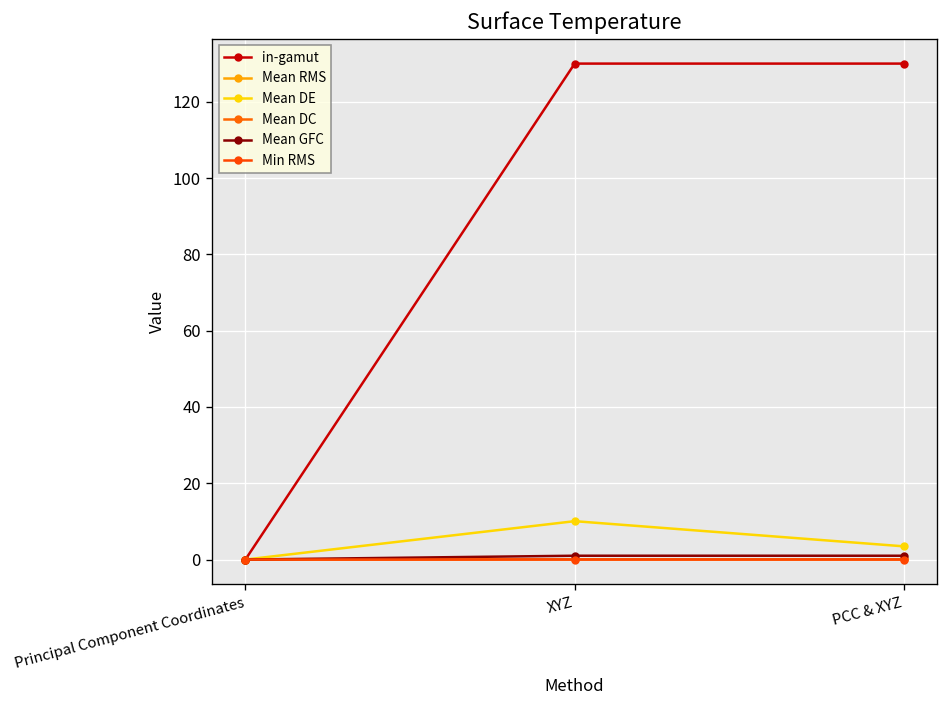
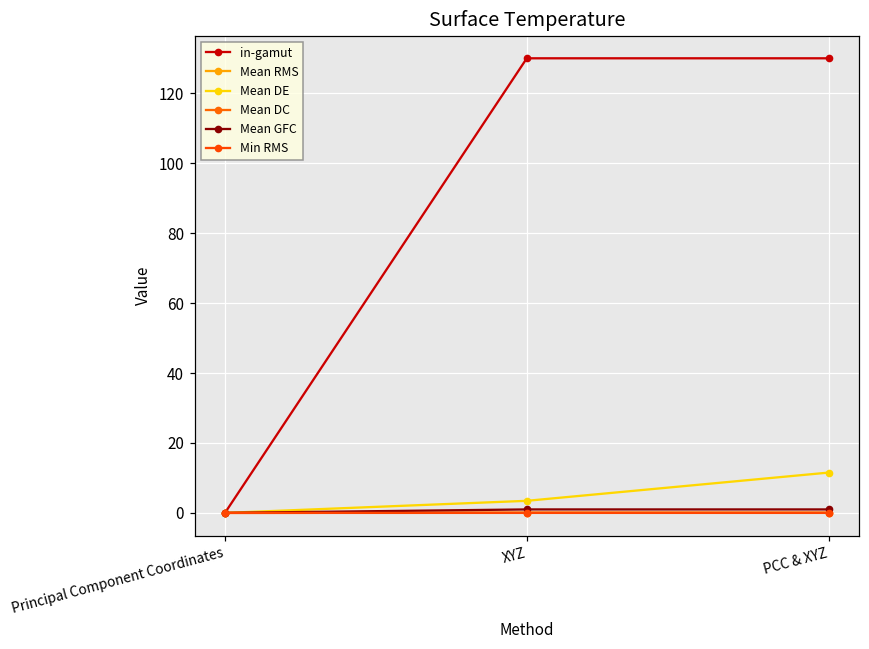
  {
    "in-gamut": {
      "XYZ": 130,
      "PCC & XYZ": 130
    },
    "Min RMS": {
      "XYZ": 0,
      "PCC & XYZ": 0
    },
    "Mean DE": {
-     "XYZ": 10,
-     "PCC & XYZ": 3
+     "XYZ": 3,
+     "PCC & XYZ": 12
    },
    "Mean GFC": {
      "XYZ": 1,
      "PCC & XYZ": 1
    }
  }
